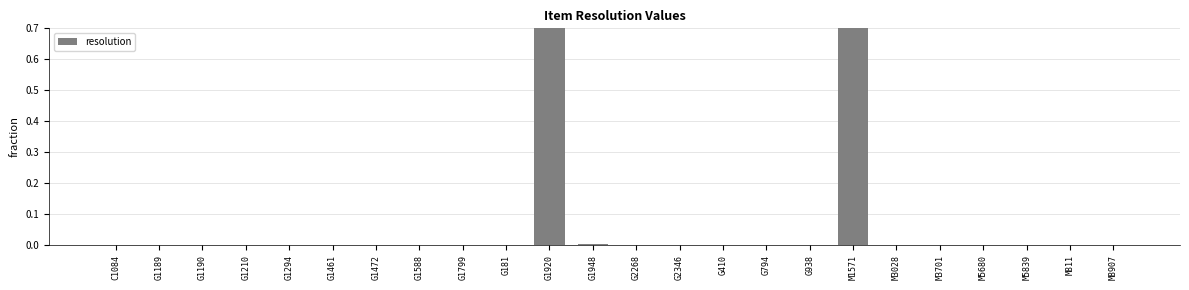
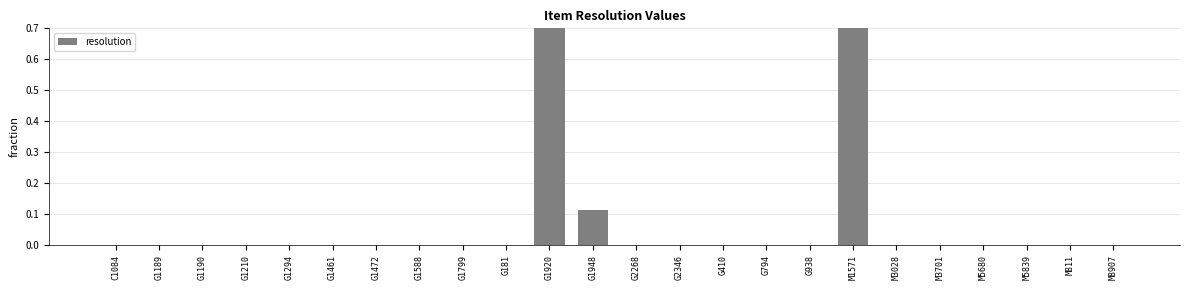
  {
-   "G1948": 0.00
+   "G1948": 0.11
  }
